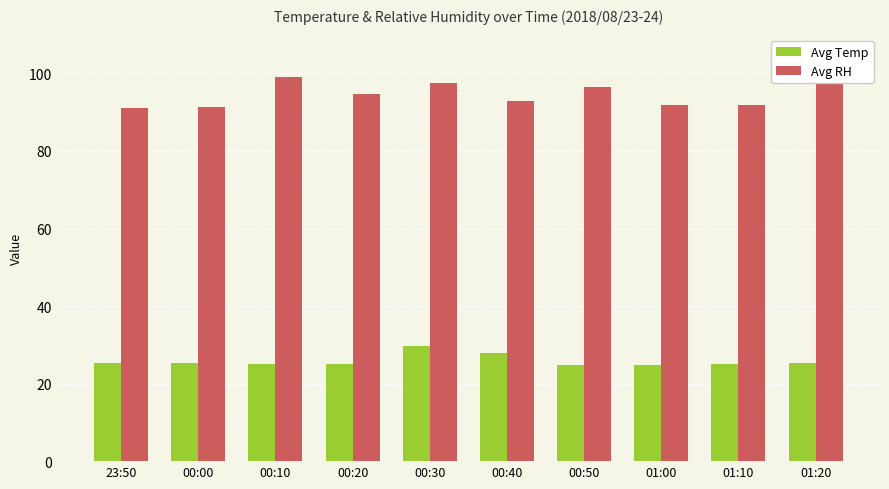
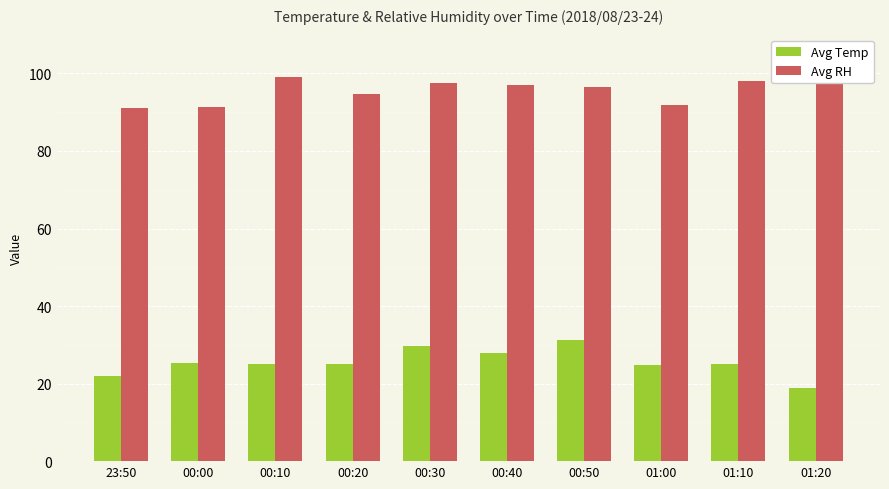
  {
    "Avg Temp": {
-     "23:50": 25,
+     "23:50": 22,
      "00:00": 25,
      "00:10": 25,
      "00:20": 25,
      "00:30": 30,
      "00:40": 28,
-     "00:50": 25,
+     "00:50": 31,
      "01:00": 25,
      "01:10": 25,
-     "01:20": 25
+     "01:20": 19
    },
    "Avg RH": {
      "23:50": 91,
      "00:00": 91,
      "00:10": 99,
      "00:20": 95,
      "00:30": 98,
-     "00:40": 93,
+     "00:40": 97,
      "00:50": 97,
      "01:00": 92,
-     "01:10": 92
+     "01:10": 98
    }
  }
